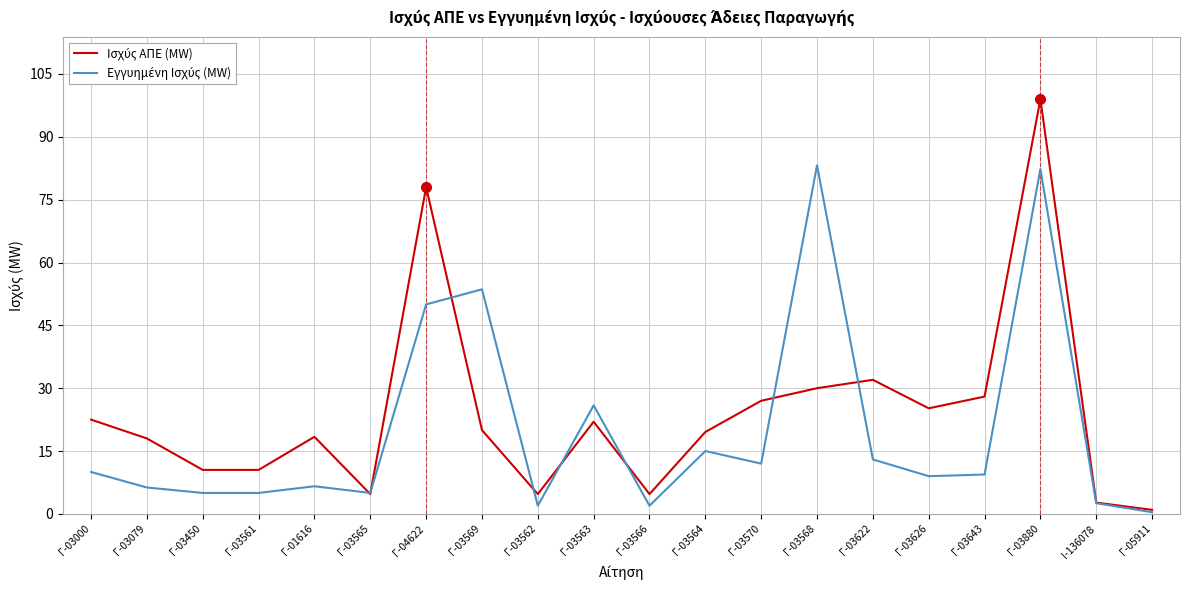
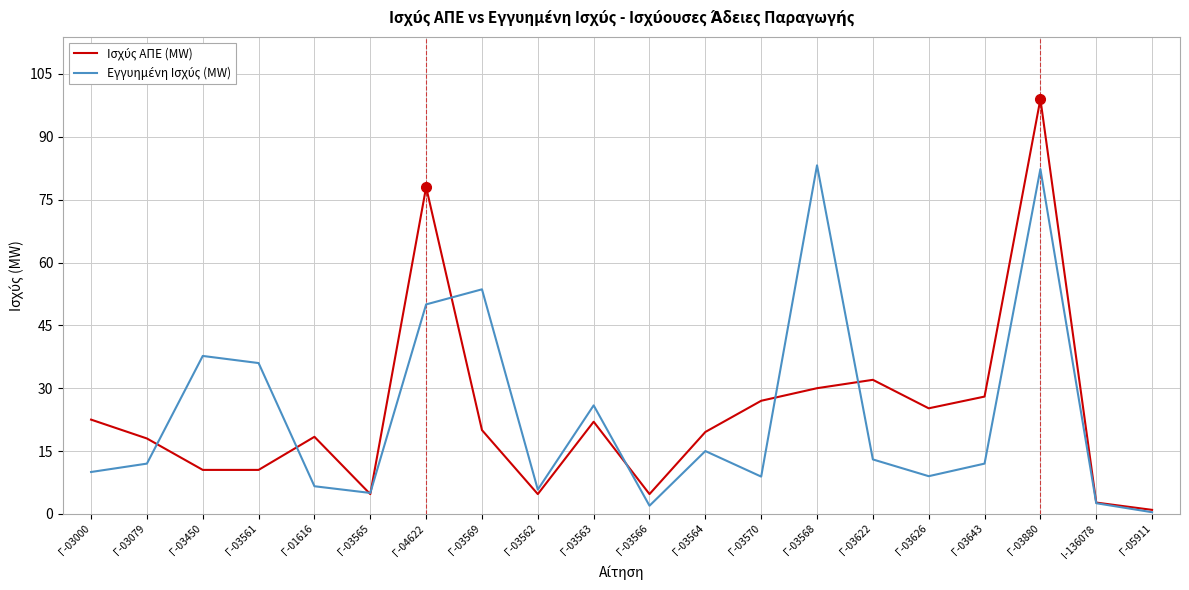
  {
    "Εγγυημένη Ισχύς (MW)": {
      "Γ-03000": 10,
-     "Γ-03079": 6,
-     "Γ-03450": 5,
-     "Γ-03561": 5,
+     "Γ-03079": 12,
+     "Γ-03450": 38,
+     "Γ-03561": 36,
      "Γ-01616": 7,
      "Γ-04622": 50,
      "Γ-03569": 54,
-     "Γ-03562": 2,
+     "Γ-03562": 6,
      "Γ-03563": 26,
      "Γ-03566": 2,
      "Γ-03564": 15,
-     "Γ-03570": 12,
+     "Γ-03570": 9,
      "Γ-03568": 83,
      "Γ-03622": 13,
      "Γ-03626": 9,
-     "Γ-03643": 9,
+     "Γ-03643": 12,
      "Γ-03880": 82
    }
  }
